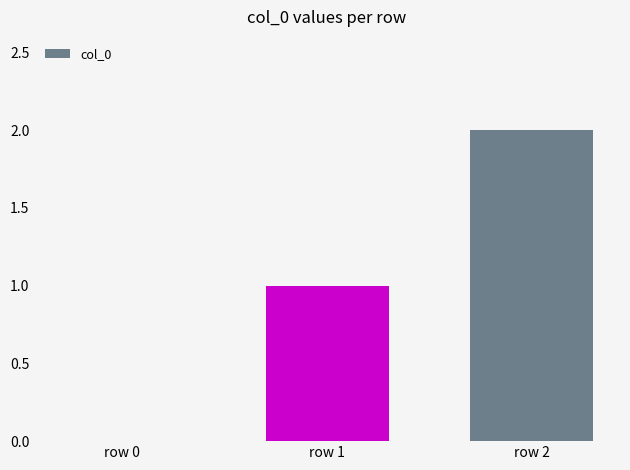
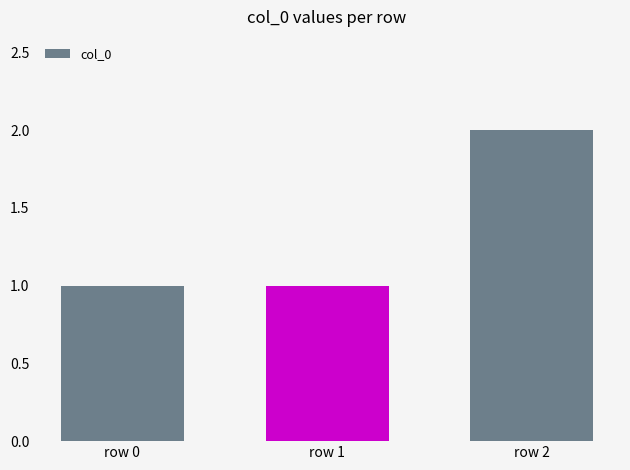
  {
-   "row 0": 0,
+   "row 0": 1,
    "row 1": 1,
    "row 2": 2
  }
